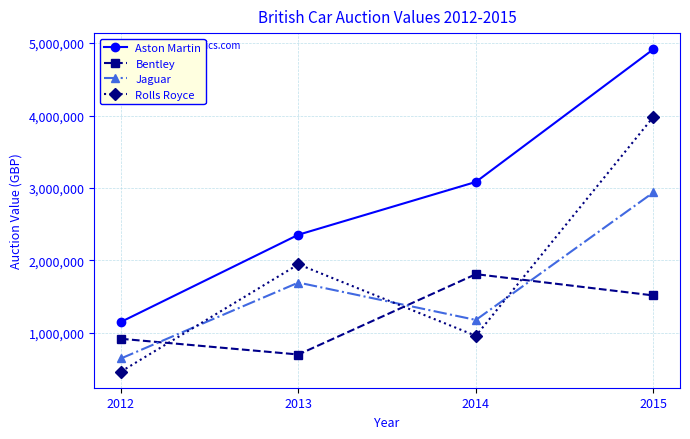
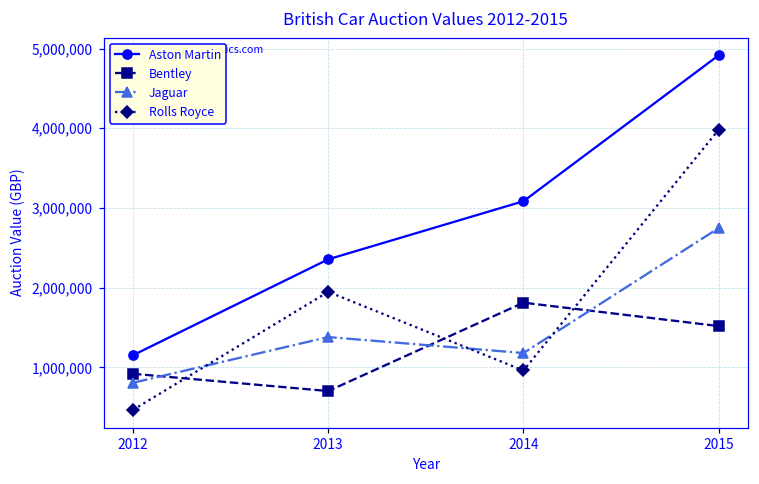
  {
    "Aston Martin": {
      "2012": "1,200,000",
      "2013": "2,400,000",
      "2014": "3,100,000",
      "2015": "4,900,000"
    },
    "Jaguar": {
-     "2012": "600,000",
-     "2013": "1,700,000",
+     "2012": "800,000",
+     "2013": "1,400,000",
      "2014": "1,200,000",
-     "2015": "2,900,000"
+     "2015": "2,700,000"
    }
  }
